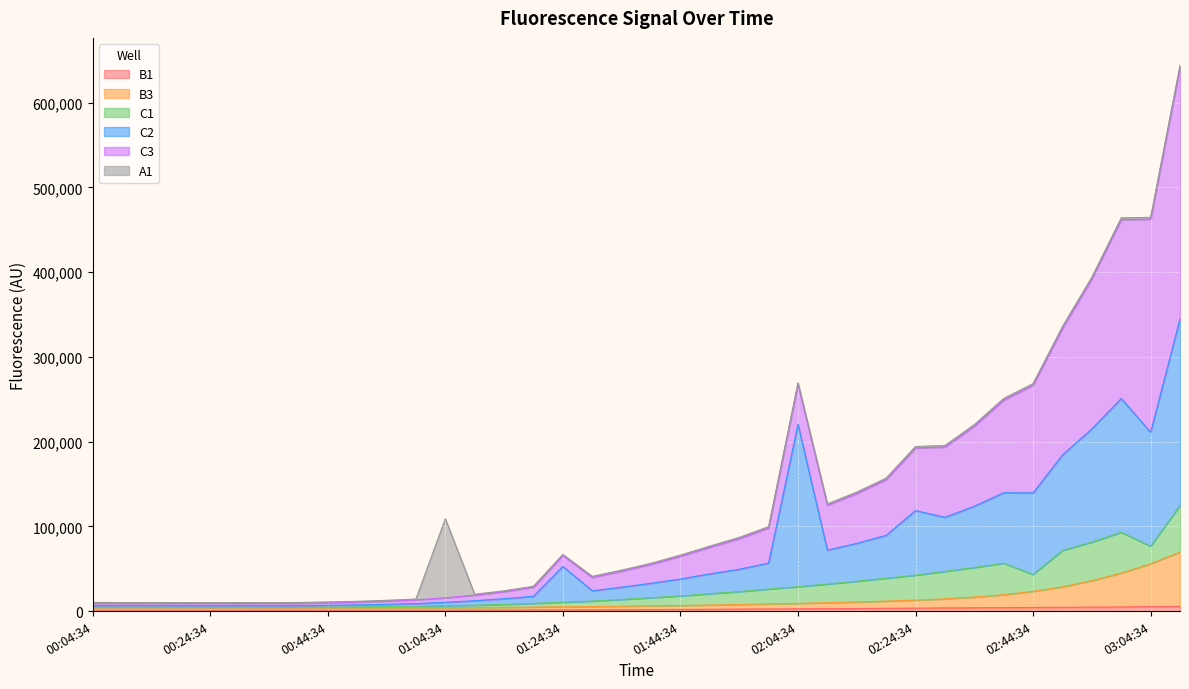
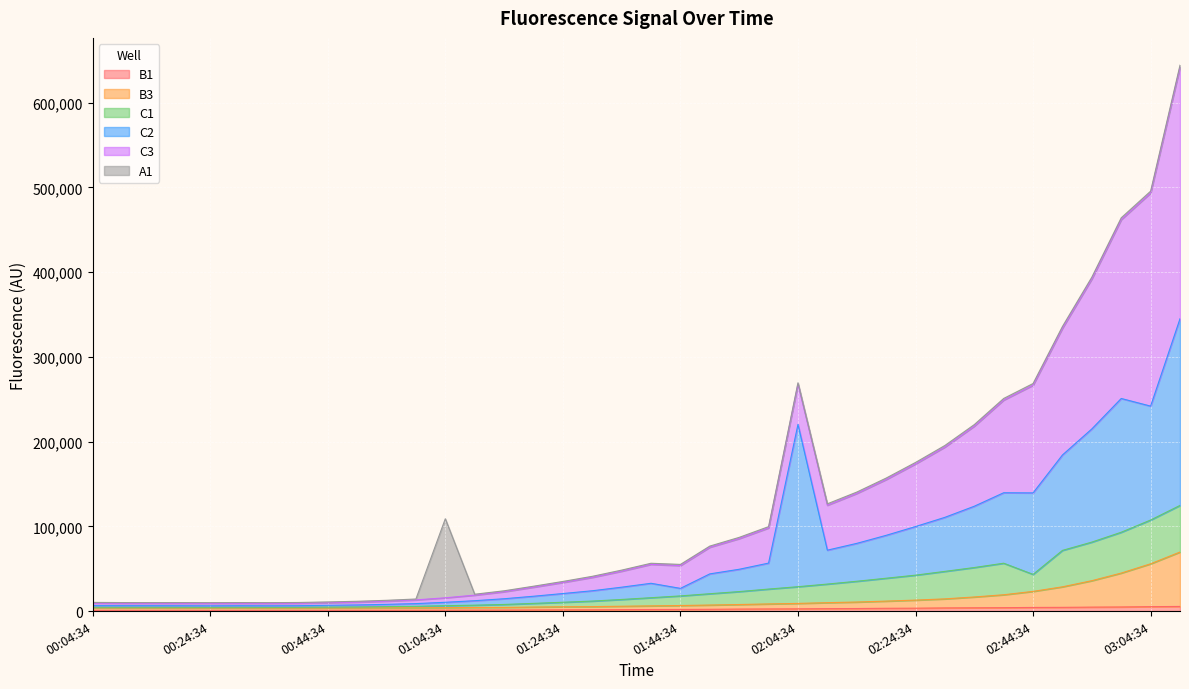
  {
    "C1": {
      "01:24:34": "10,000",
      "01:44:34": "10,000",
      "02:04:34": "20,000",
      "02:24:34": "30,000",
      "02:44:34": "20,000",
-     "03:04:34": "20,000"
+     "03:04:34": "50,000"
    },
    "C2": {
      "01:04:34": "0",
-     "01:24:34": "40,000",
-     "01:44:34": "20,000",
+     "01:24:34": "10,000",
+     "01:44:34": "10,000",
      "02:04:34": "190,000",
-     "02:24:34": "80,000",
+     "02:24:34": "60,000",
      "02:44:34": "100,000",
      "03:04:34": "130,000"
    },
    "C3": {
      "01:04:34": "10,000"
    },
    "A1": {
      "01:04:34": "90,000"
    }
  }
